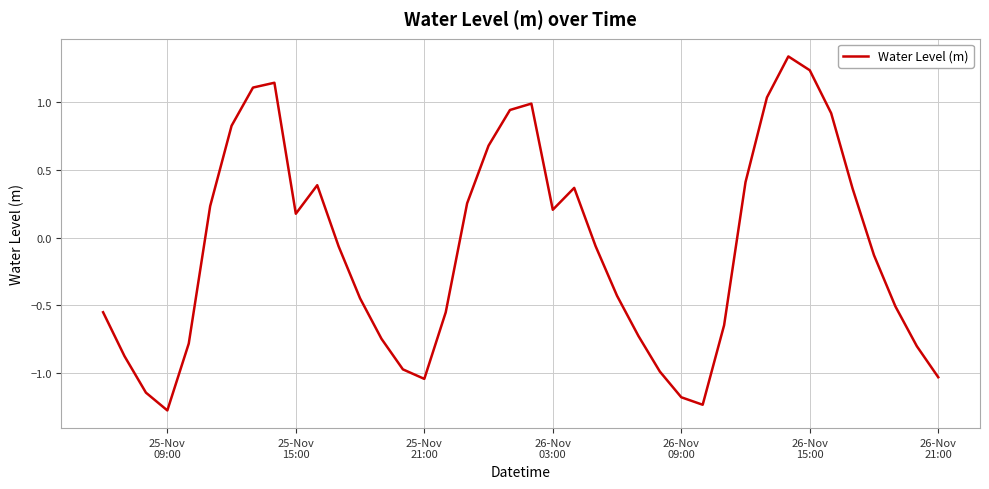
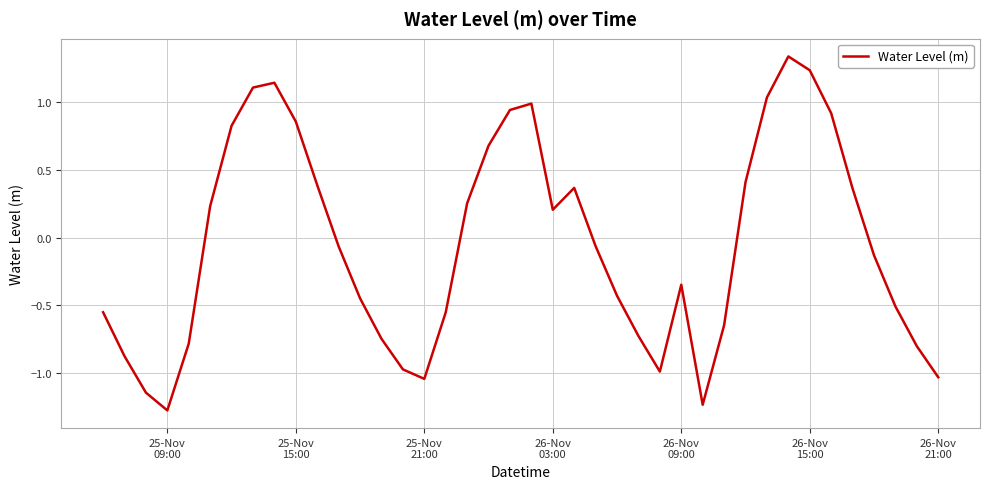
  {
    "25-Nov 09:00": -1.28,
-   "25-Nov 15:00": 0.18,
+   "25-Nov 15:00": 0.86,
    "25-Nov 21:00": -1.04,
    "26-Nov 03:00": 0.21,
-   "26-Nov 09:00": -1.18,
+   "26-Nov 09:00": -0.35,
    "26-Nov 15:00": 1.24,
    "26-Nov 21:00": -1.03
  }
